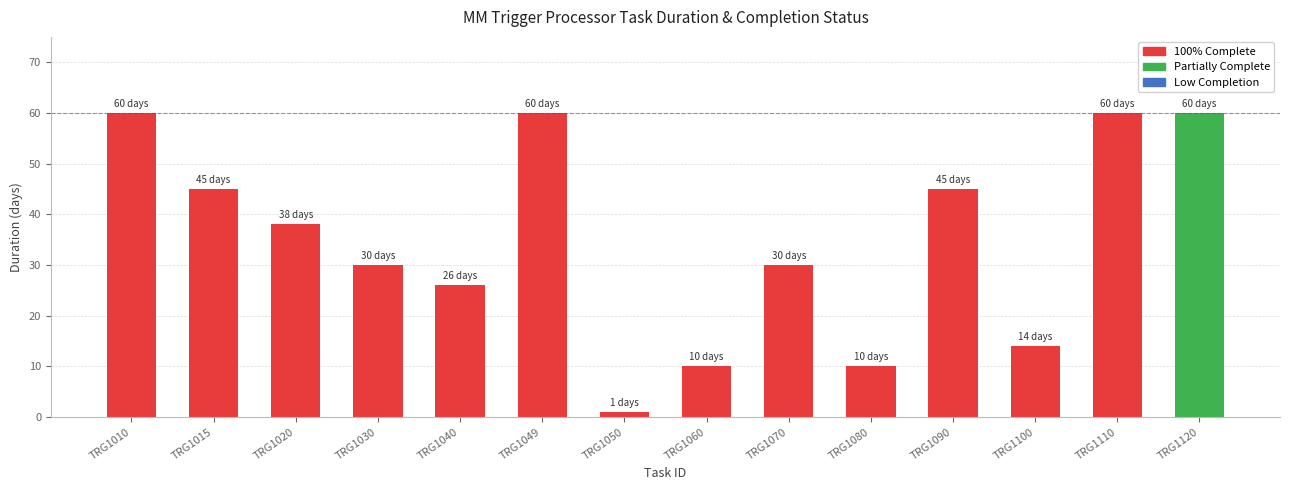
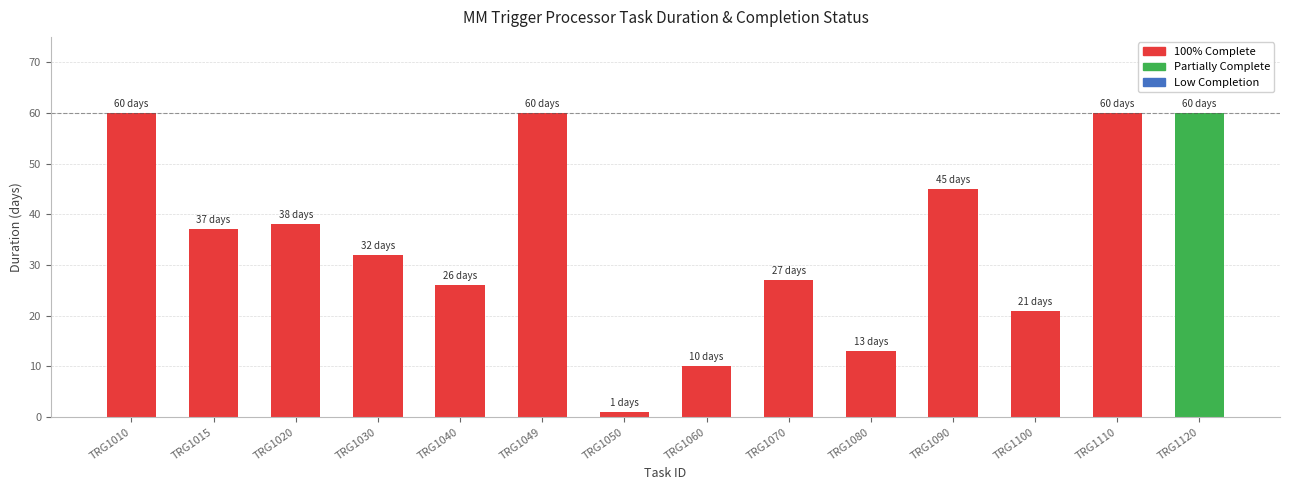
  {
    "TRG1010": 60,
-   "TRG1015": 45,
+   "TRG1015": 37,
    "TRG1020": 38,
-   "TRG1030": 30,
+   "TRG1030": 32,
    "TRG1040": 26,
    "TRG1049": 60,
    "TRG1050": 1,
    "TRG1060": 10,
-   "TRG1070": 30,
-   "TRG1080": 10,
+   "TRG1070": 27,
+   "TRG1080": 13,
    "TRG1090": 45,
-   "TRG1100": 14,
+   "TRG1100": 21,
    "TRG1110": 60,
    "TRG1120": 60
  }
